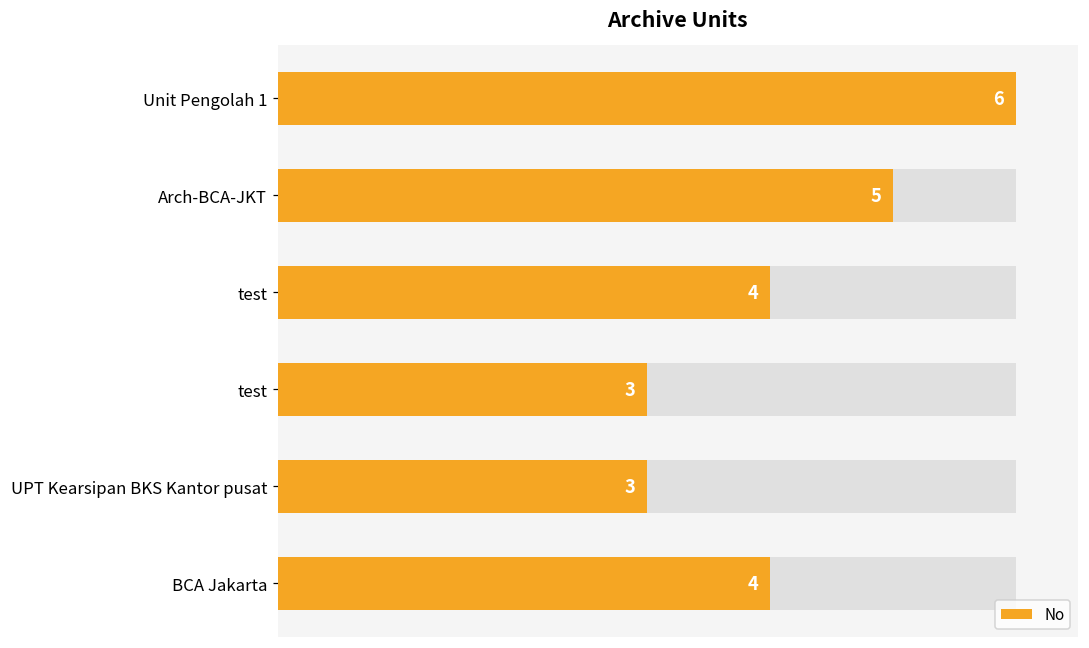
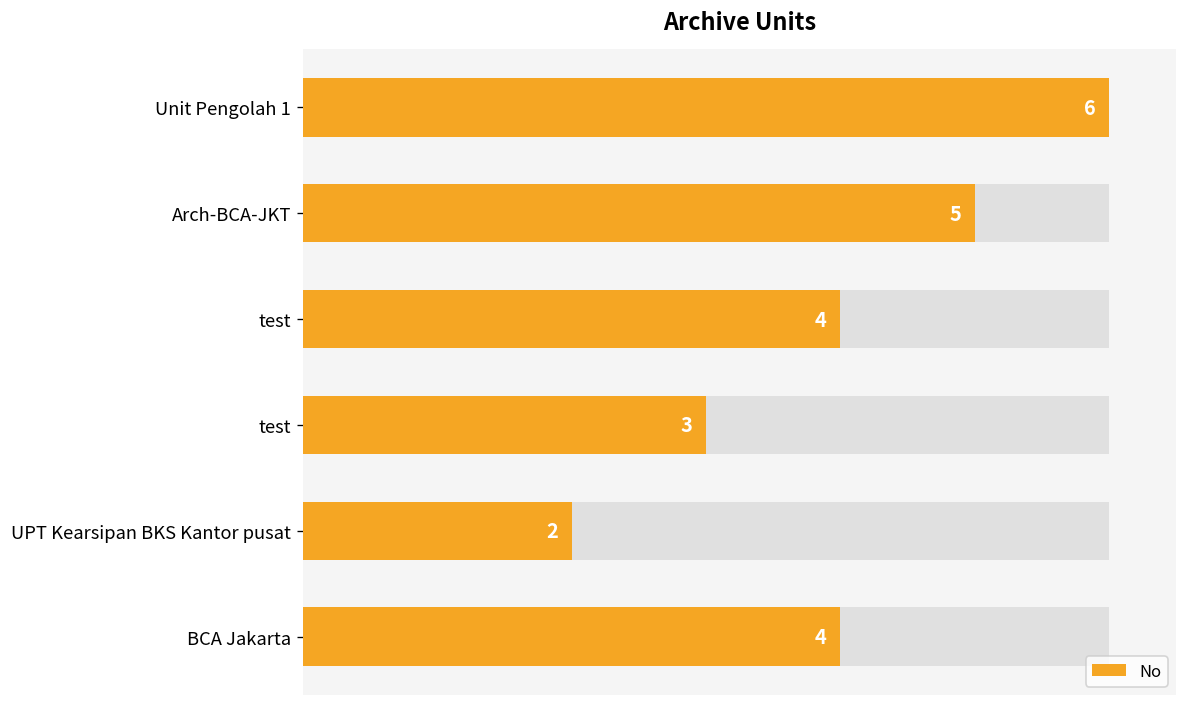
  {
    "No": {
      "Unit Pengolah 1": 6,
-     "UPT Kearsipan BKS Kantor pusat": 3
+     "UPT Kearsipan BKS Kantor pusat": 2
    }
  }
